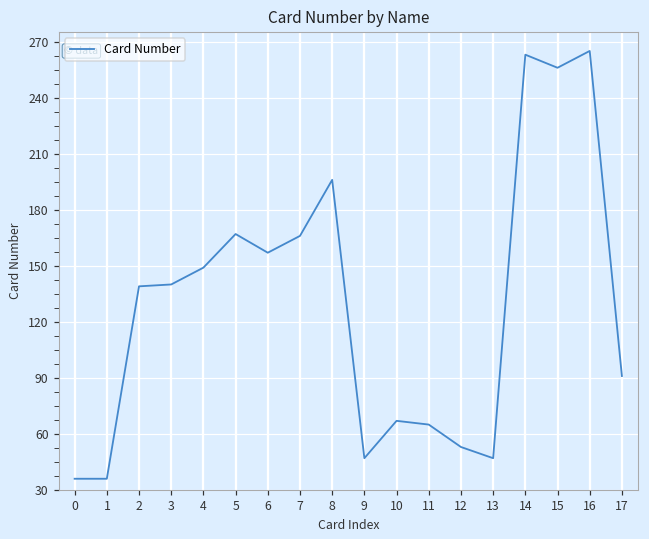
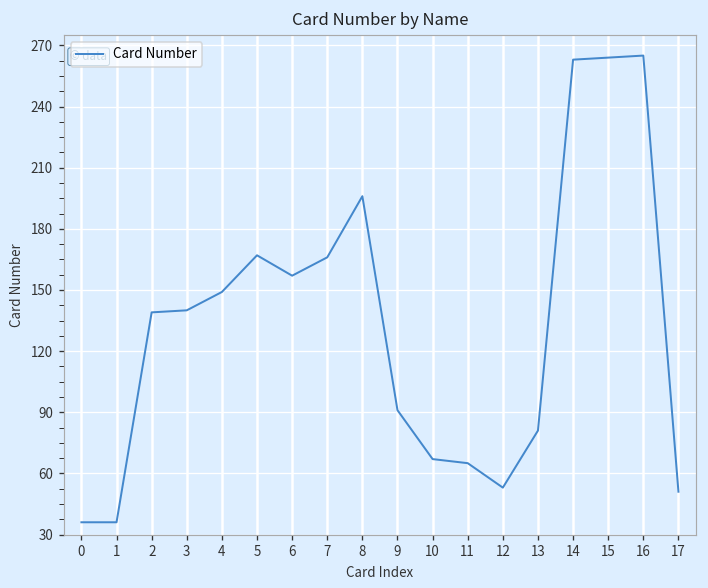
  {
    "0": 36,
    "1": 36,
    "2": 139,
    "3": 140,
    "4": 149,
    "5": 167,
    "6": 157,
    "7": 166,
    "8": 196,
-   "9": 47,
+   "9": 91,
    "10": 67,
    "11": 65,
    "12": 53,
-   "13": 47,
+   "13": 81,
    "14": 263,
-   "15": 256,
+   "15": 264,
    "16": 265,
-   "17": 91
+   "17": 51
  }
